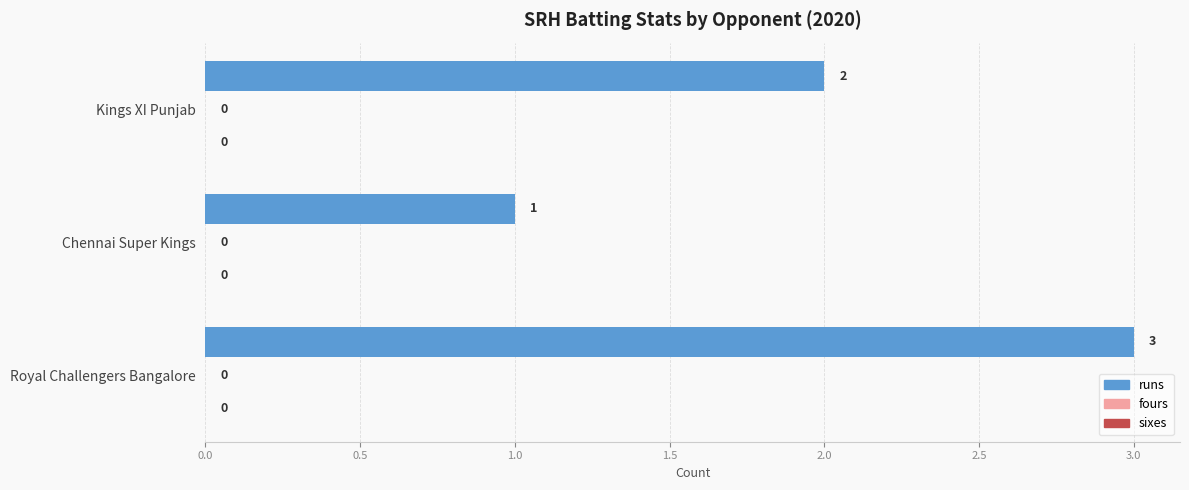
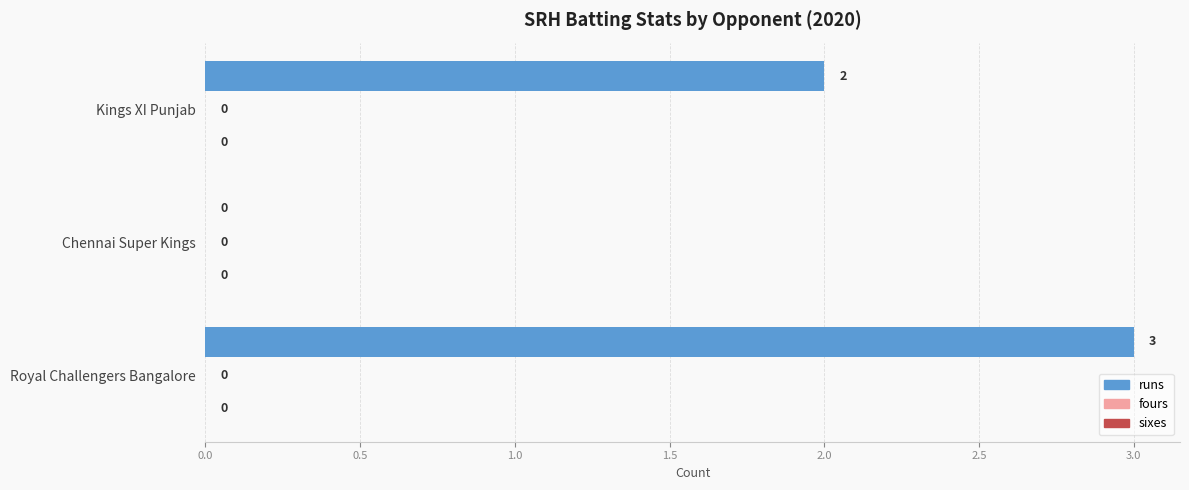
  {
    "runs": {
      "Kings XI Punjab": 2,
-     "Chennai Super Kings": 1,
+     "Chennai Super Kings": 0,
      "Royal Challengers Bangalore": 3
    },
    "fours": {
      "Kings XI Punjab": 0,
      "Chennai Super Kings": 0,
      "Royal Challengers Bangalore": 0
    },
    "sixes": {
      "Kings XI Punjab": 0,
      "Chennai Super Kings": 0,
      "Royal Challengers Bangalore": 0
    }
  }
